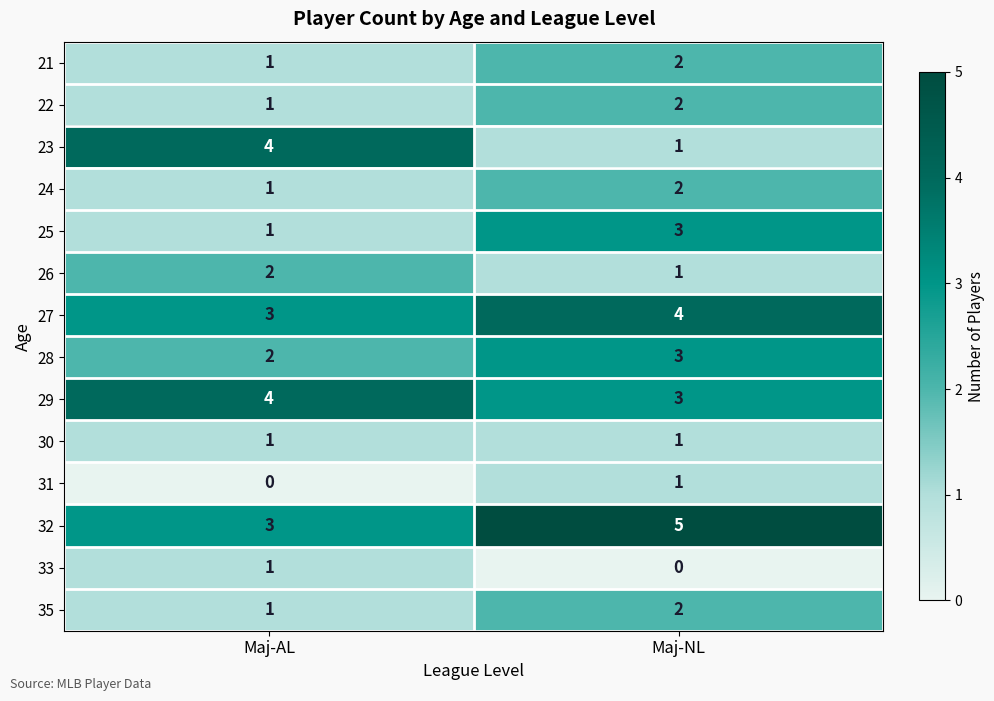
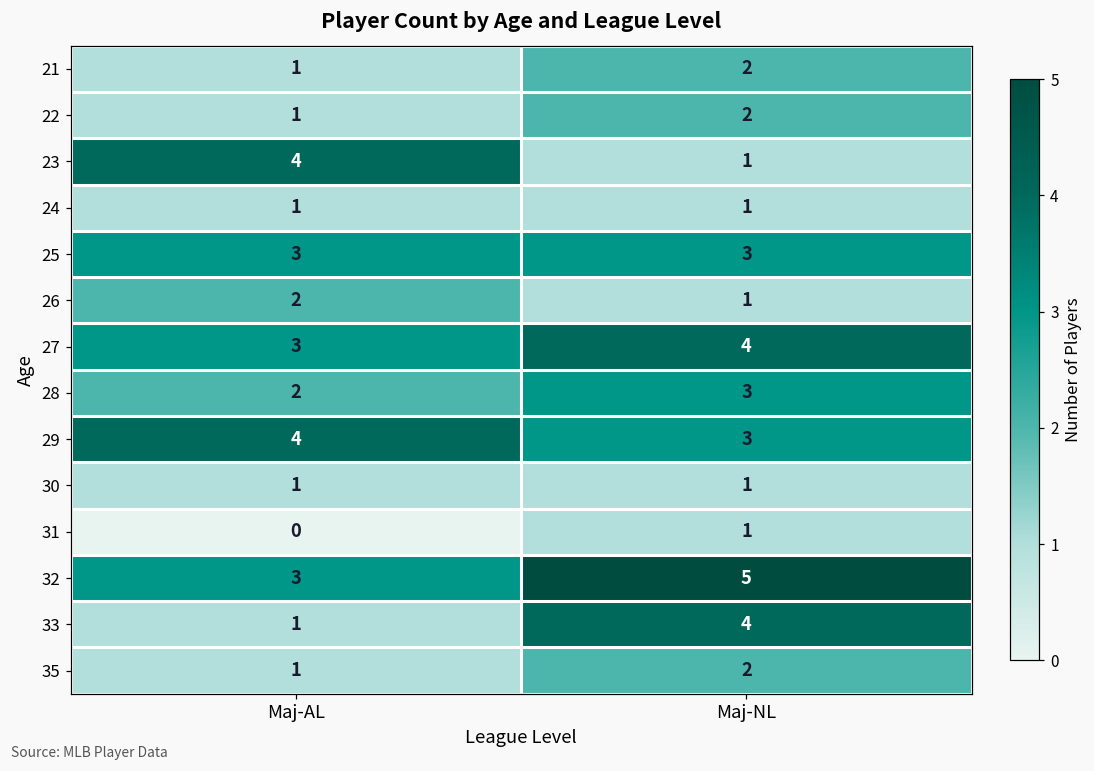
  {
    "21": {
      "Maj-AL": 1,
      "Maj-NL": 2
    },
    "22": {
      "Maj-AL": 1,
      "Maj-NL": 2
    },
    "23": {
      "Maj-AL": 4,
      "Maj-NL": 1
    },
    "24": {
      "Maj-AL": 1,
-     "Maj-NL": 2
+     "Maj-NL": 1
    },
    "25": {
-     "Maj-AL": 1,
+     "Maj-AL": 3,
      "Maj-NL": 3
    },
    "26": {
      "Maj-AL": 2,
      "Maj-NL": 1
    },
    "27": {
      "Maj-AL": 3,
      "Maj-NL": 4
    },
    "28": {
      "Maj-AL": 2,
      "Maj-NL": 3
    },
    "29": {
      "Maj-AL": 4,
      "Maj-NL": 3
    },
    "30": {
      "Maj-AL": 1,
      "Maj-NL": 1
    },
    "31": {
      "Maj-AL": 0,
      "Maj-NL": 1
    },
    "32": {
      "Maj-AL": 3,
      "Maj-NL": 5
    },
    "33": {
      "Maj-AL": 1,
-     "Maj-NL": 0
+     "Maj-NL": 4
    },
    "35": {
      "Maj-AL": 1,
      "Maj-NL": 2
    }
  }
